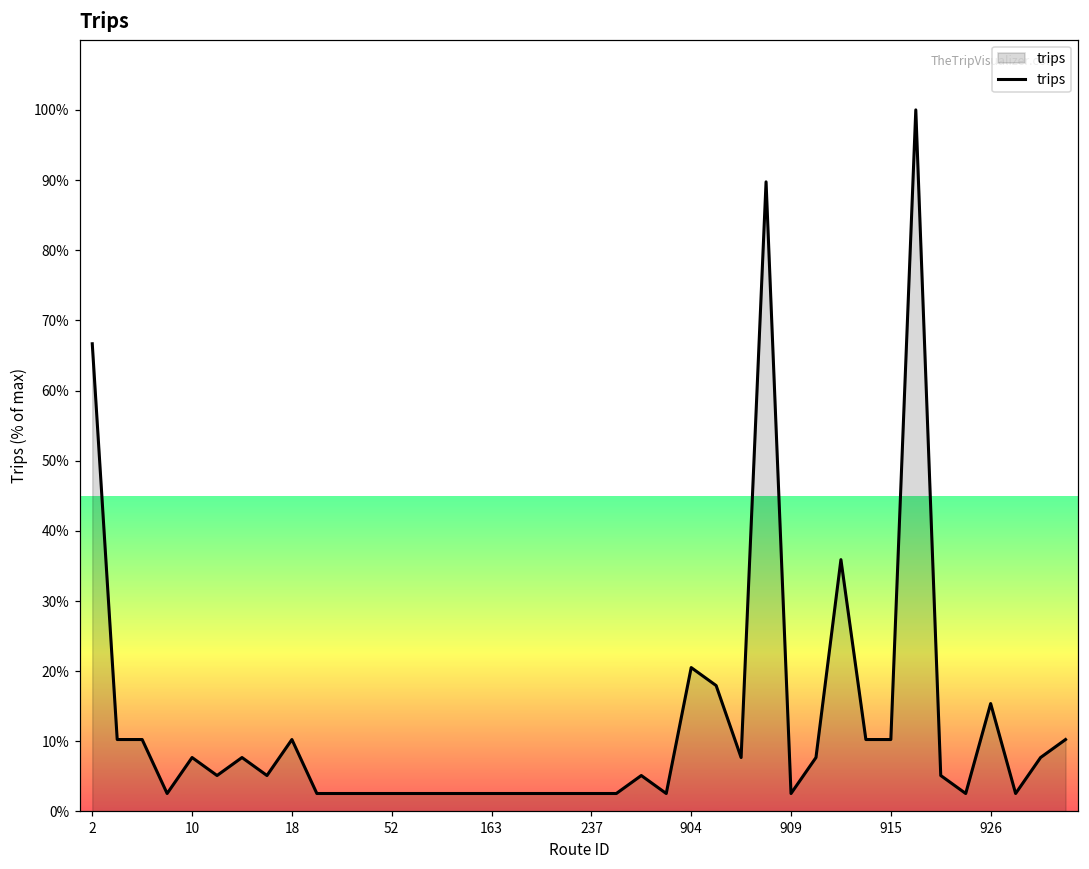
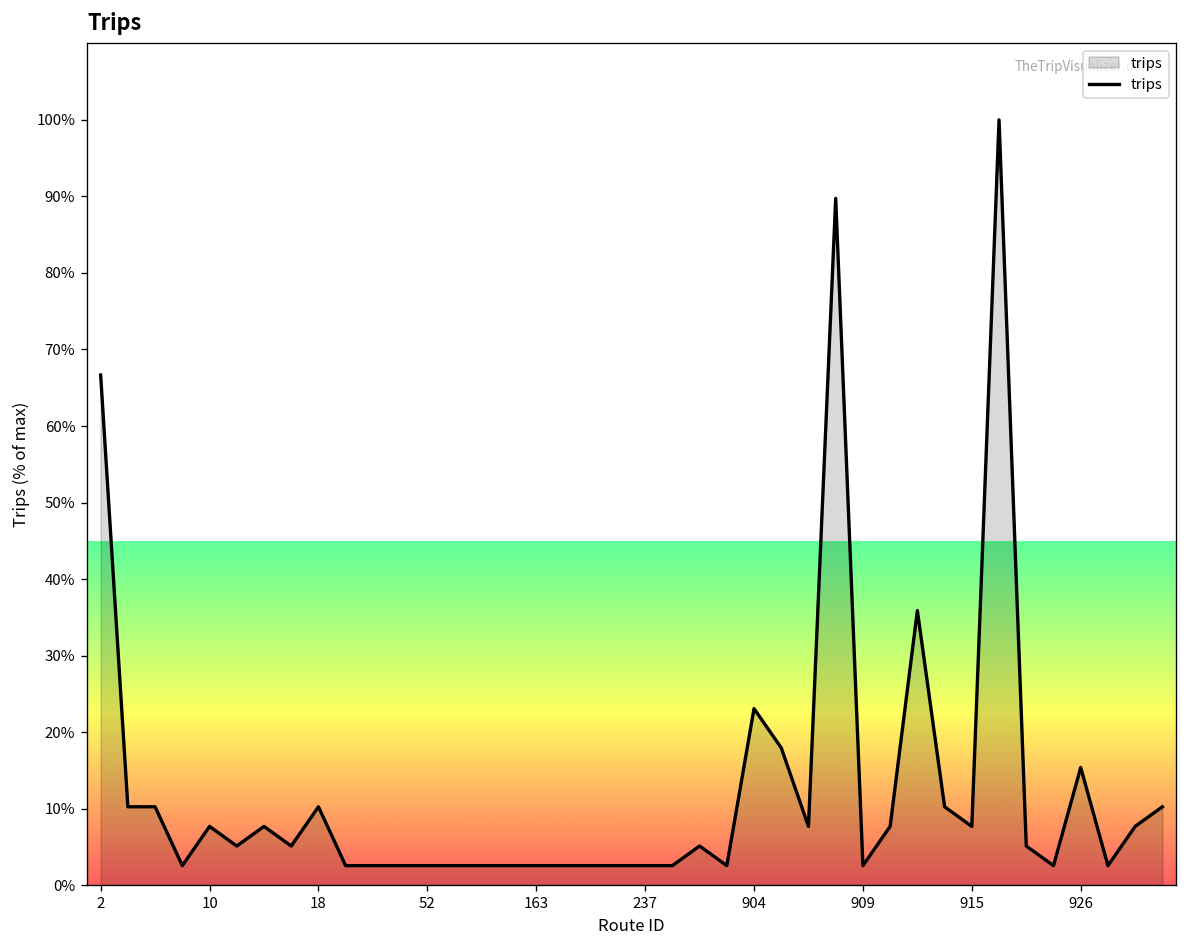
  {
    "2": "67%",
    "10": "8%",
    "18": "10%",
    "52": "3%",
    "163": "3%",
    "237": "3%",
-   "904": "21%",
+   "904": "23%",
    "909": "3%",
-   "915": "10%",
+   "915": "8%",
    "926": "15%"
  }
